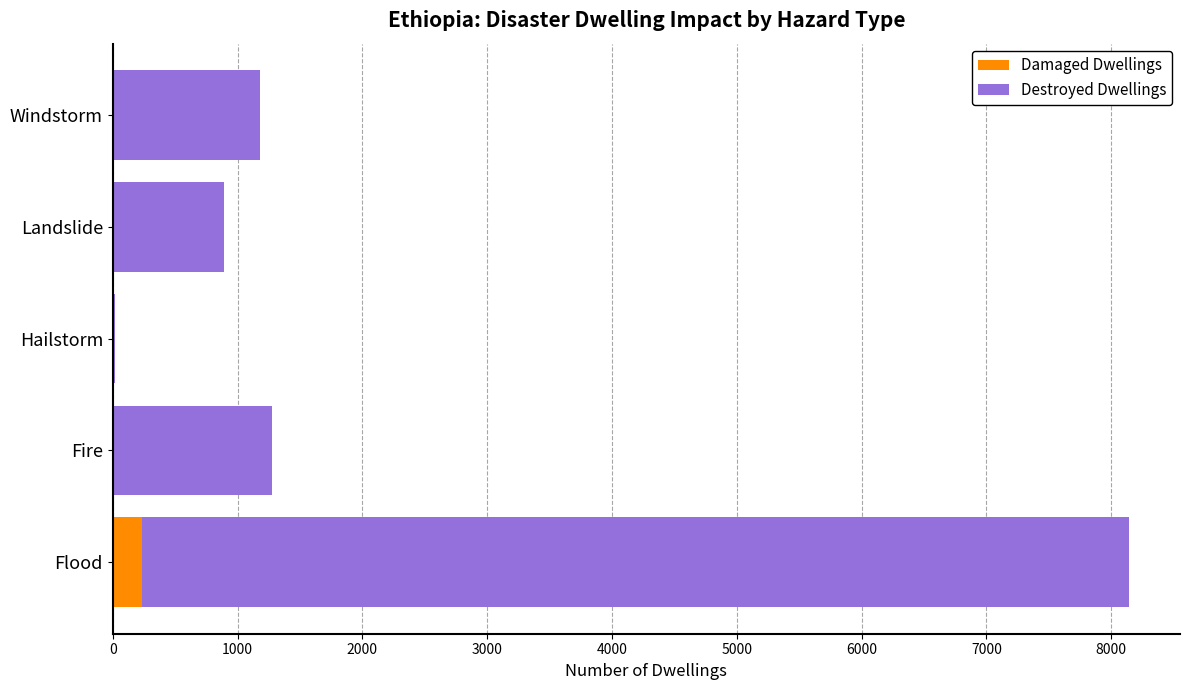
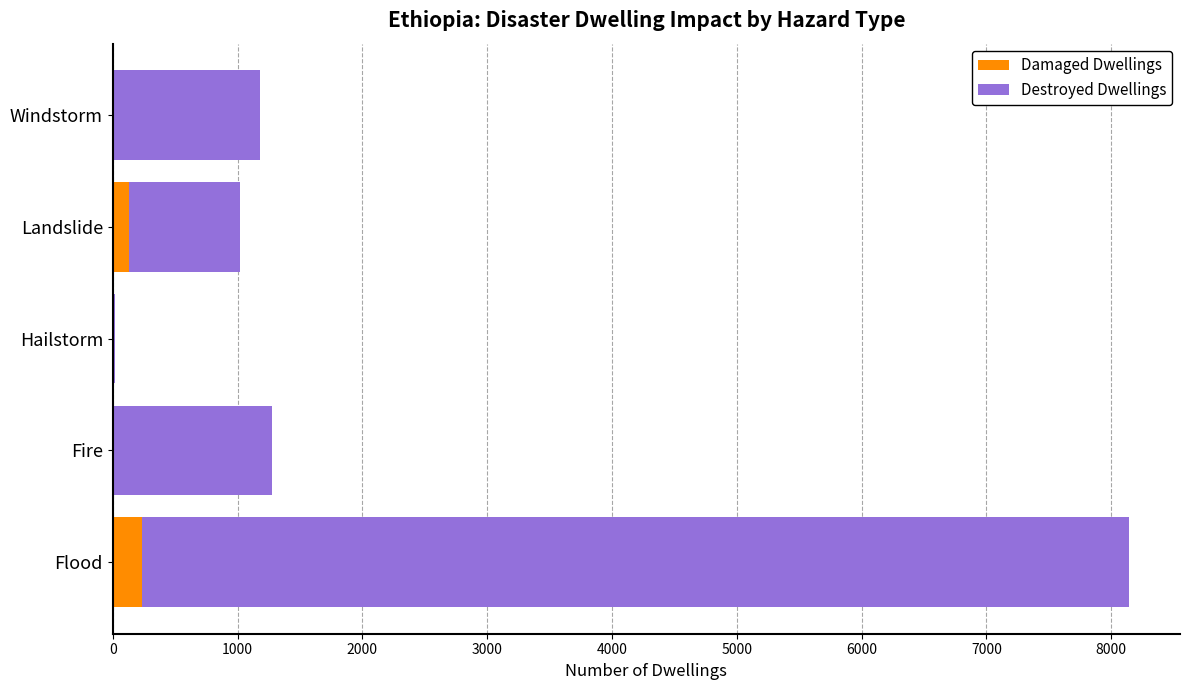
  {
    "Damaged Dwellings": {
      "Windstorm": 0,
-     "Landslide": 0,
+     "Landslide": 130,
      "Hailstorm": 0,
      "Fire": 0,
      "Flood": 240
    },
    "Destroyed Dwellings": {
      "Windstorm": 1180,
      "Landslide": 890,
      "Fire": 1280,
      "Flood": 7910
    }
  }
